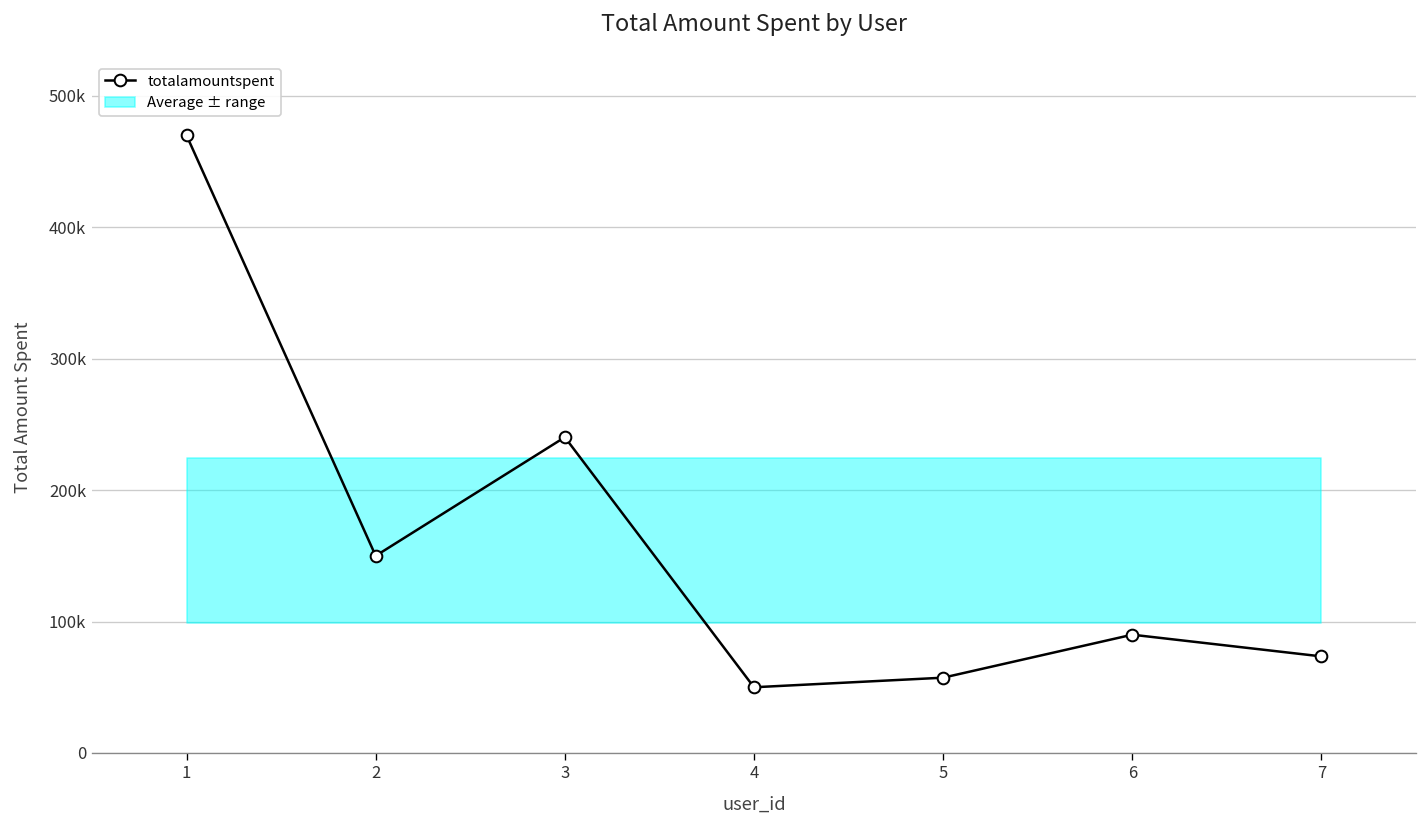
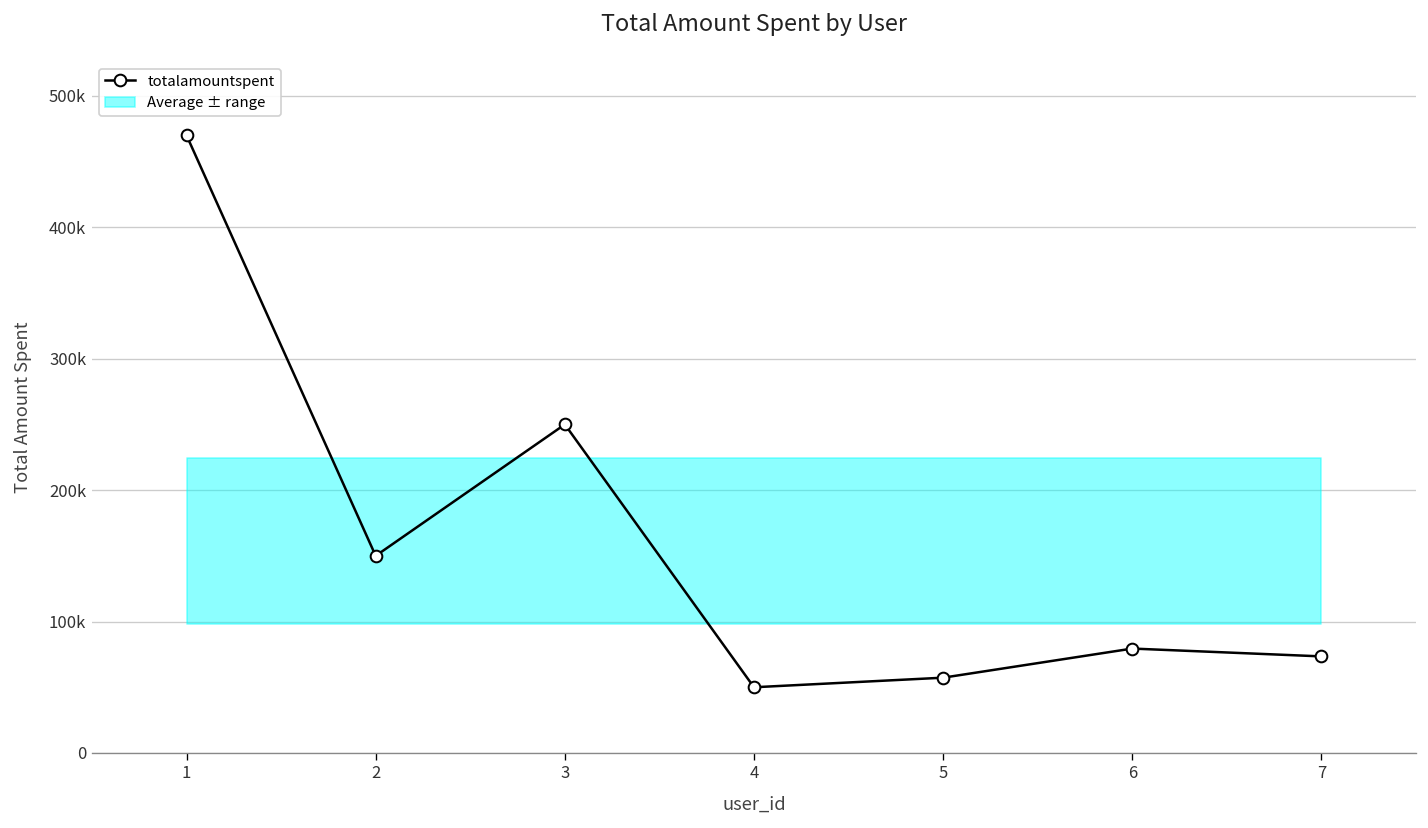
  {
    "totalamountspent": {
      "1": 470000,
      "2": 150000,
-     "3": 240000,
+     "3": 250000,
      "4": 50000,
      "5": 57000,
-     "6": 90000,
+     "6": 79000,
      "7": 73000
    },
    "Average ± range": {
      "1": 224000,
      "2": 224000,
      "3": 224000,
      "4": 224000,
      "5": 224000,
      "6": 224000,
      "7": 224000
    }
  }
